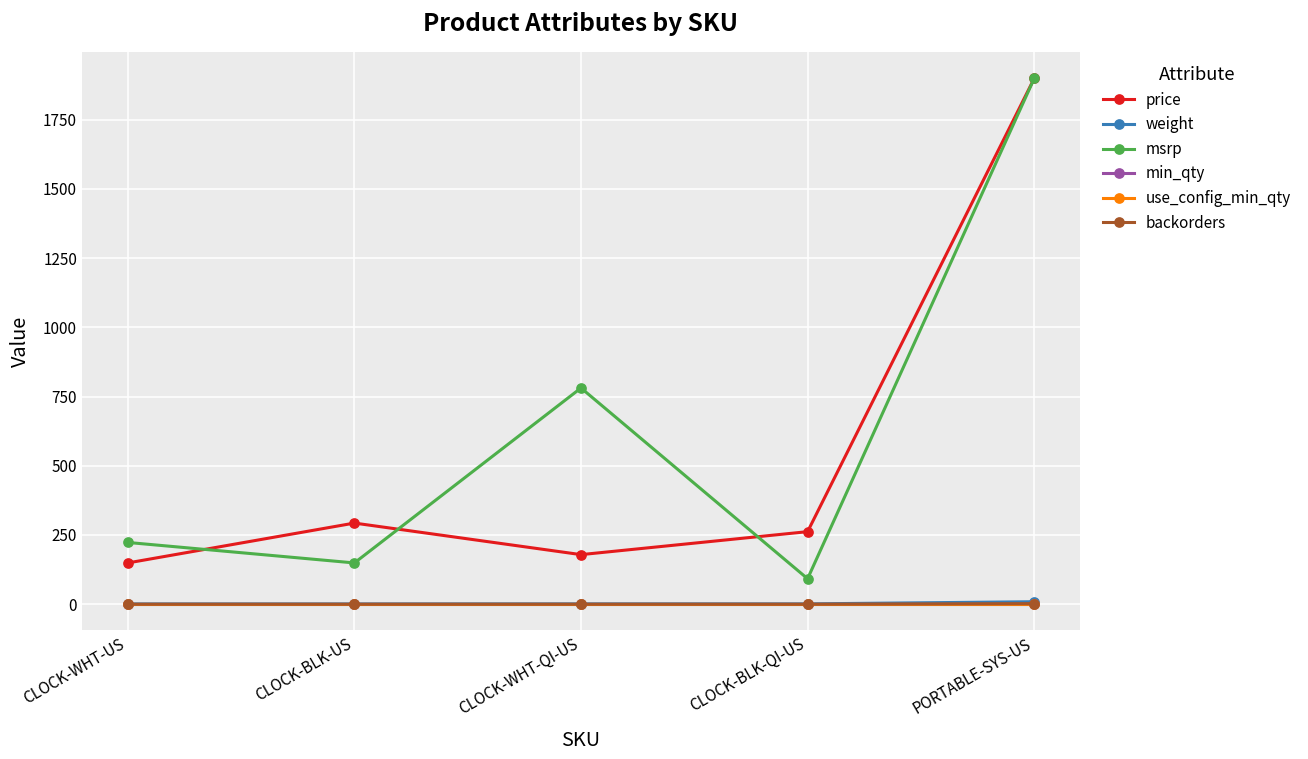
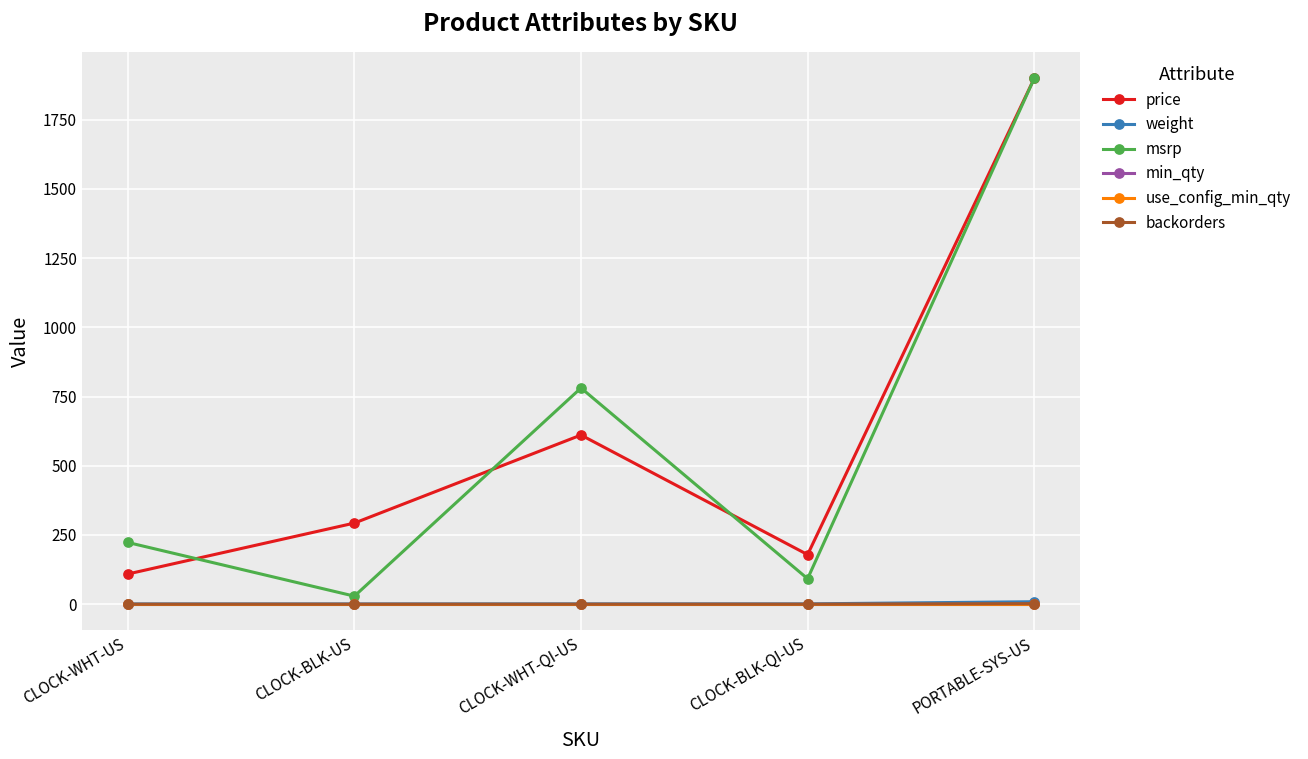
  {
    "price": {
-     "CLOCK-WHT-US": 150,
+     "CLOCK-WHT-US": 110,
      "CLOCK-BLK-US": 290,
-     "CLOCK-WHT-QI-US": 180,
-     "CLOCK-BLK-QI-US": 260
+     "CLOCK-WHT-QI-US": 610,
+     "CLOCK-BLK-QI-US": 180
    },
    "msrp": {
      "CLOCK-WHT-US": 220,
-     "CLOCK-BLK-US": 150,
+     "CLOCK-BLK-US": 30,
      "CLOCK-WHT-QI-US": 780,
      "CLOCK-BLK-QI-US": 90
    }
  }
